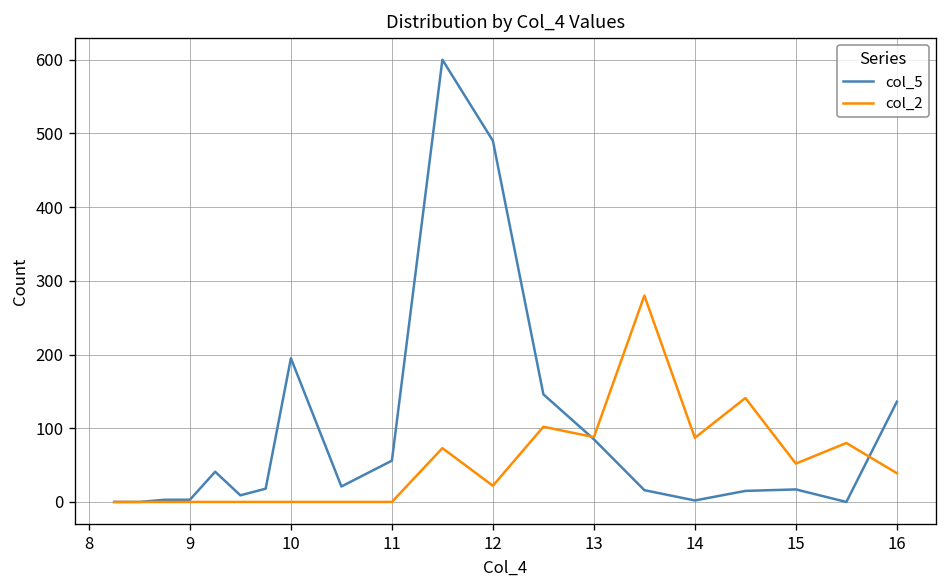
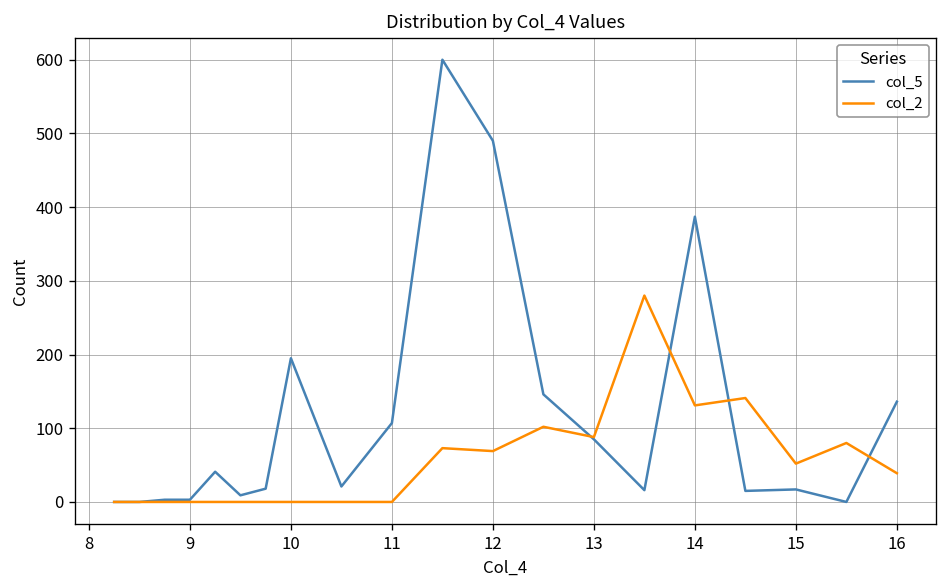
  {
    "col_5": {
      "10": 200,
-     "11": 60,
+     "11": 110,
      "12": 490,
-     "14": 0,
+     "14": 390,
      "15": 20,
      "16": 140
    },
    "col_2": {
      "10": 0,
      "11": 0,
-     "12": 20,
-     "14": 90,
+     "12": 70,
+     "14": 130,
      "15": 50,
      "16": 40
    }
  }
